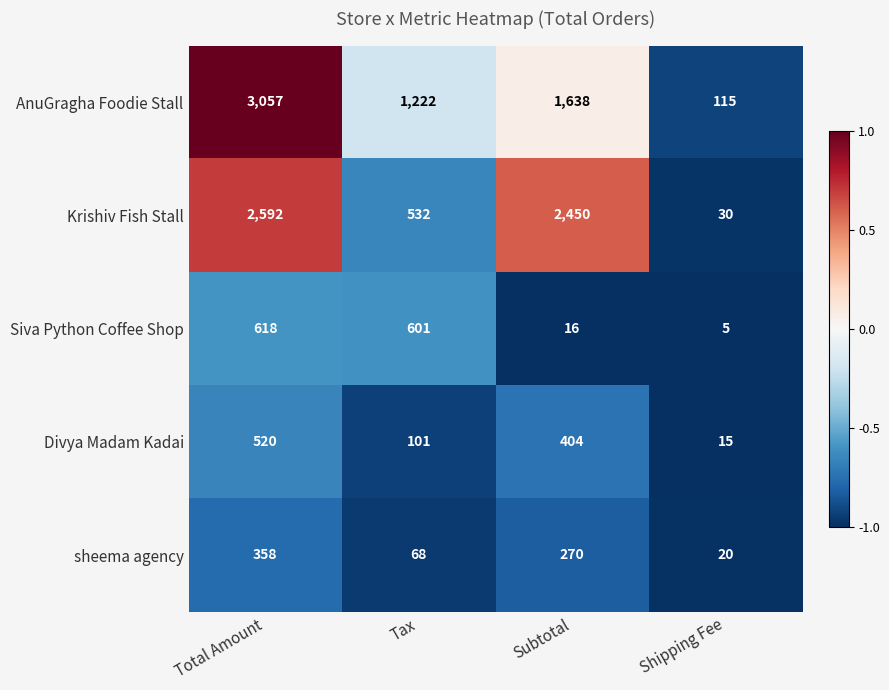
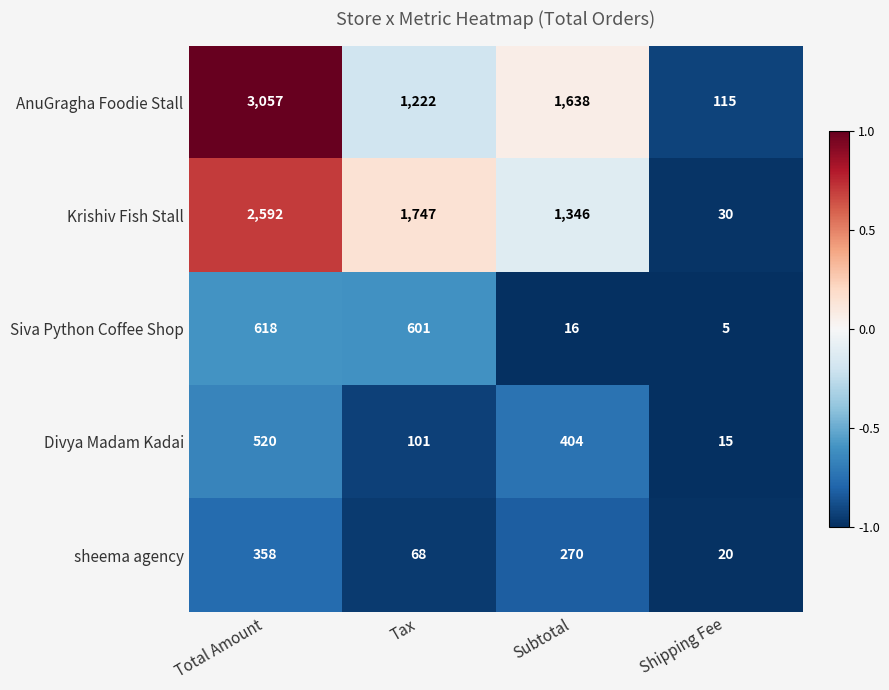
  {
    "AnuGragha Foodie Stall": {
      "Total Amount": "3,057",
      "Tax": "1,222",
      "Subtotal": "1,638",
      "Shipping Fee": "115"
    },
    "Krishiv Fish Stall": {
      "Total Amount": "2,592",
-     "Tax": "532",
-     "Subtotal": "2,450",
+     "Tax": "1,747",
+     "Subtotal": "1,346",
      "Shipping Fee": "30"
    },
    "Siva Python Coffee Shop": {
      "Total Amount": "618",
      "Tax": "601",
      "Subtotal": "16",
      "Shipping Fee": "5"
    },
    "Divya Madam Kadai": {
      "Total Amount": "520",
      "Tax": "101",
      "Subtotal": "404",
      "Shipping Fee": "15"
    },
    "sheema agency": {
      "Total Amount": "358",
      "Tax": "68",
      "Subtotal": "270",
      "Shipping Fee": "20"
    }
  }
